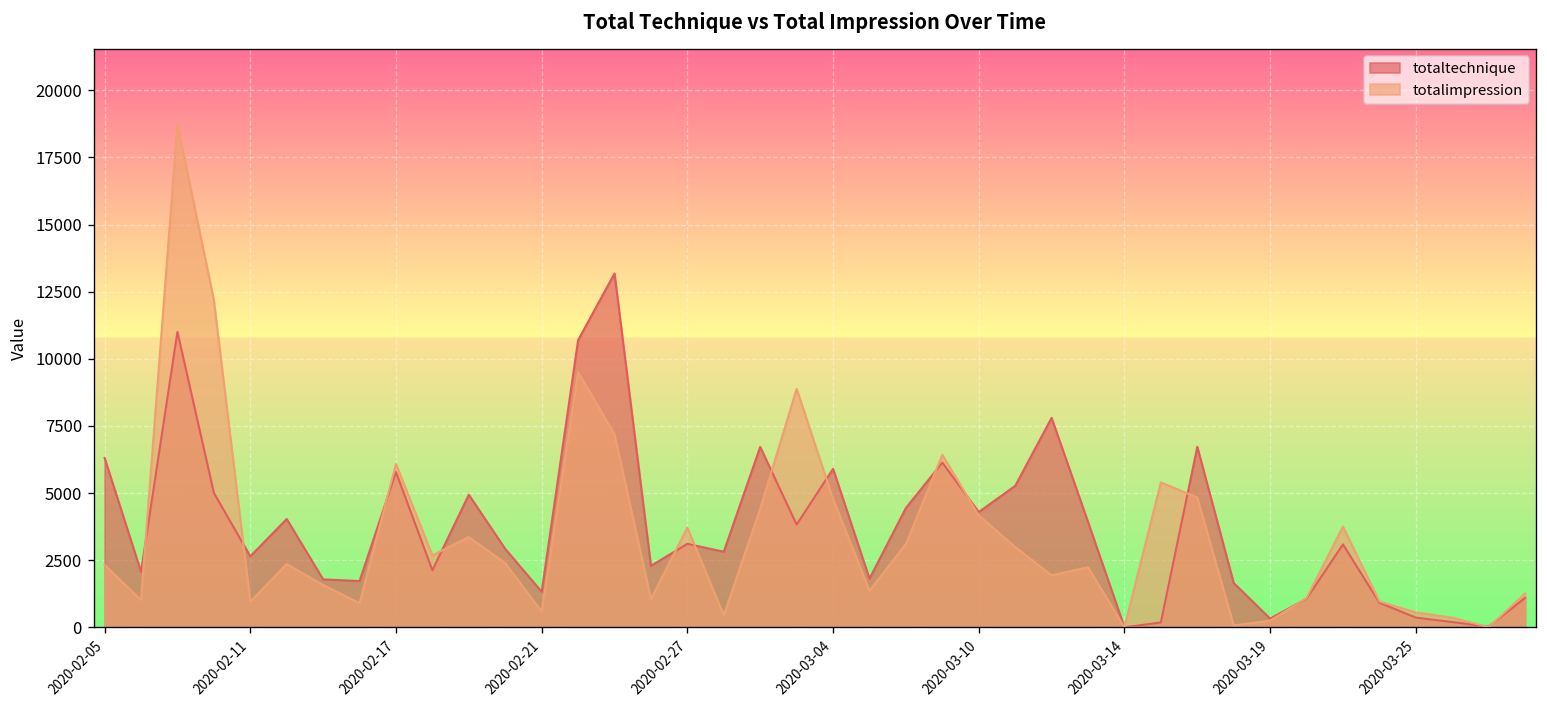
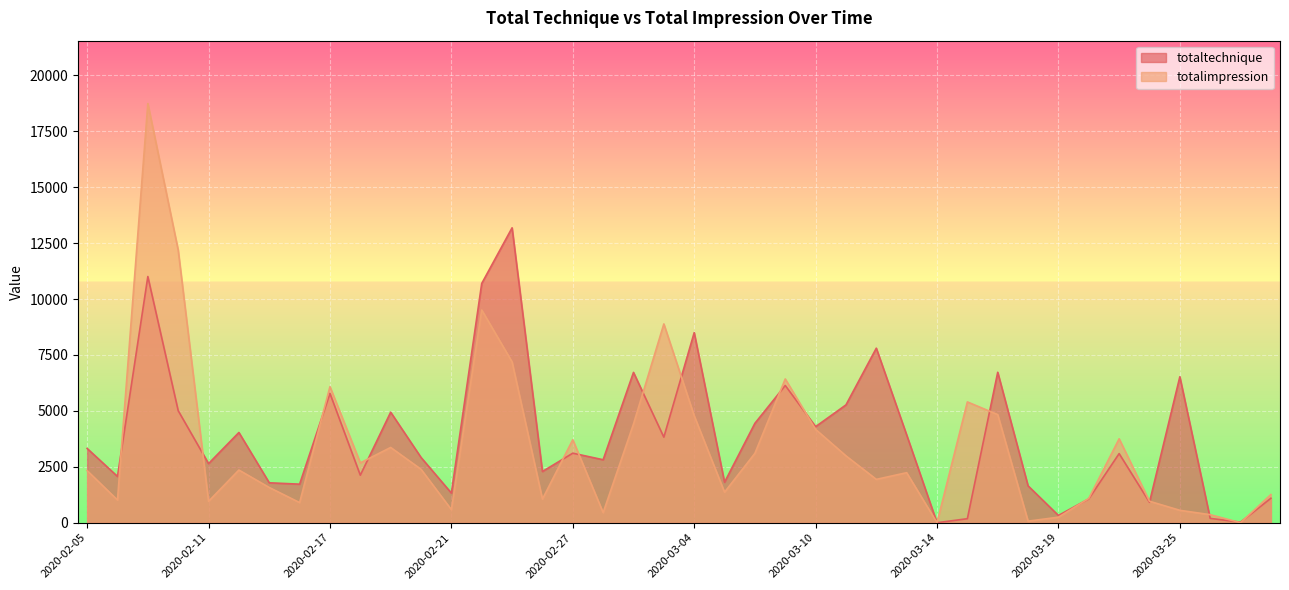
  {
    "totaltechnique": {
-     "2020-02-05": 6300,
+     "2020-02-05": 3300,
      "2020-02-11": 2600,
      "2020-02-17": 5800,
      "2020-02-21": 1300,
      "2020-02-27": 3100,
-     "2020-03-04": 5900,
+     "2020-03-04": 8500,
      "2020-03-10": 4300,
-     "2020-03-25": 400
+     "2020-03-25": 6500
    },
    "totalimpression": {
      "2020-02-05": 2300,
      "2020-02-11": 1000,
      "2020-02-17": 6100,
      "2020-02-21": 600,
      "2020-02-27": 3700,
      "2020-03-04": 4800,
      "2020-03-10": 4200,
      "2020-03-25": 600
    }
  }
